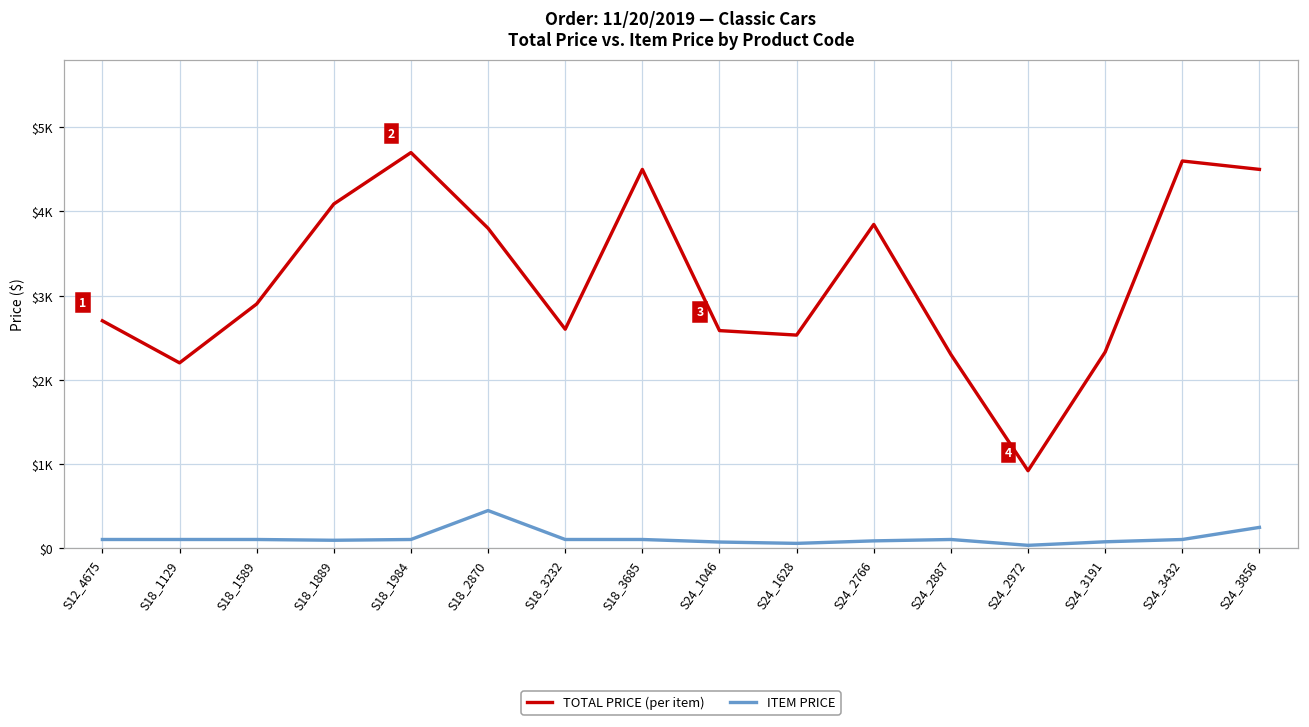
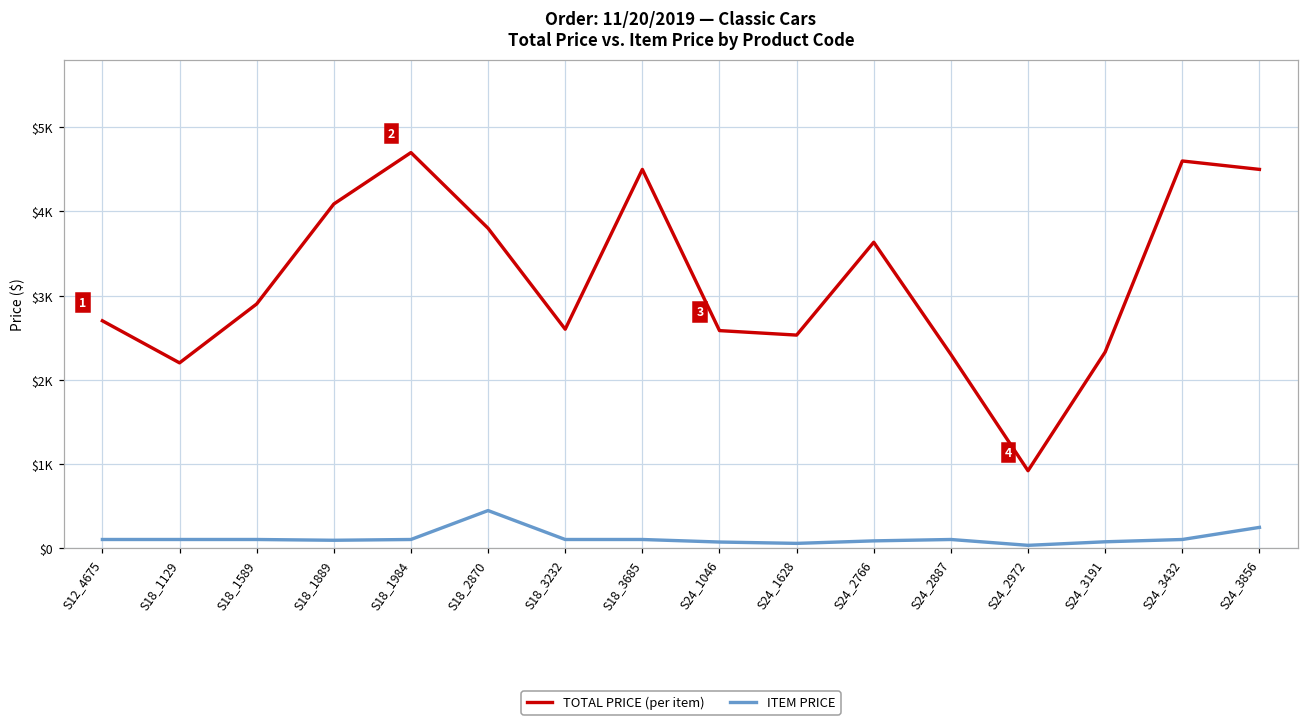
  {
    "TOTAL PRICE (per item)": {
      "S18_1129": "$2200",
      "S18_1589": "$2900",
      "S18_1889": "$4100",
      "S18_2870": "$3800",
      "S18_3232": "$2600",
      "S18_3685": "$4500",
      "S24_1628": "$2500",
-     "S24_2766": "$3800",
+     "S24_2766": "$3600",
      "S24_2887": "$2300",
      "S24_3191": "$2300",
      "S24_3432": "$4600",
      "S24_3856": "$4500"
    },
    "ITEM PRICE": {
      "S12_4675": "$100",
      "S18_1129": "$100",
      "S18_1589": "$100",
      "S18_1889": "$100",
      "S18_1984": "$100",
      "S18_2870": "$400",
      "S18_3232": "$100",
      "S18_3685": "$100",
      "S24_1046": "$100",
      "S24_1628": "$100",
      "S24_2766": "$100",
      "S24_2887": "$100",
      "S24_2972": "$0",
      "S24_3191": "$100",
      "S24_3432": "$100",
      "S24_3856": "$200"
    }
  }
